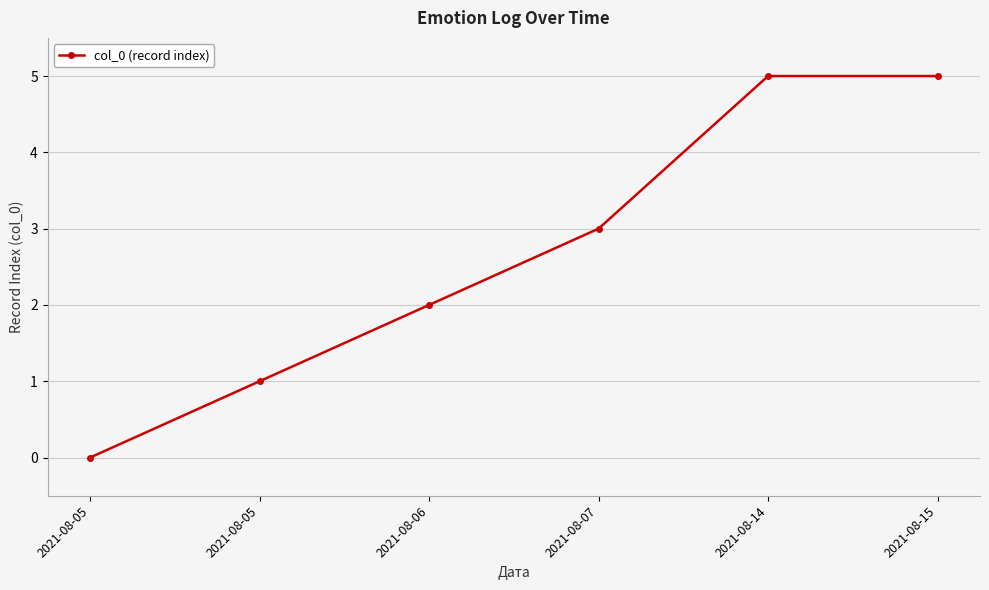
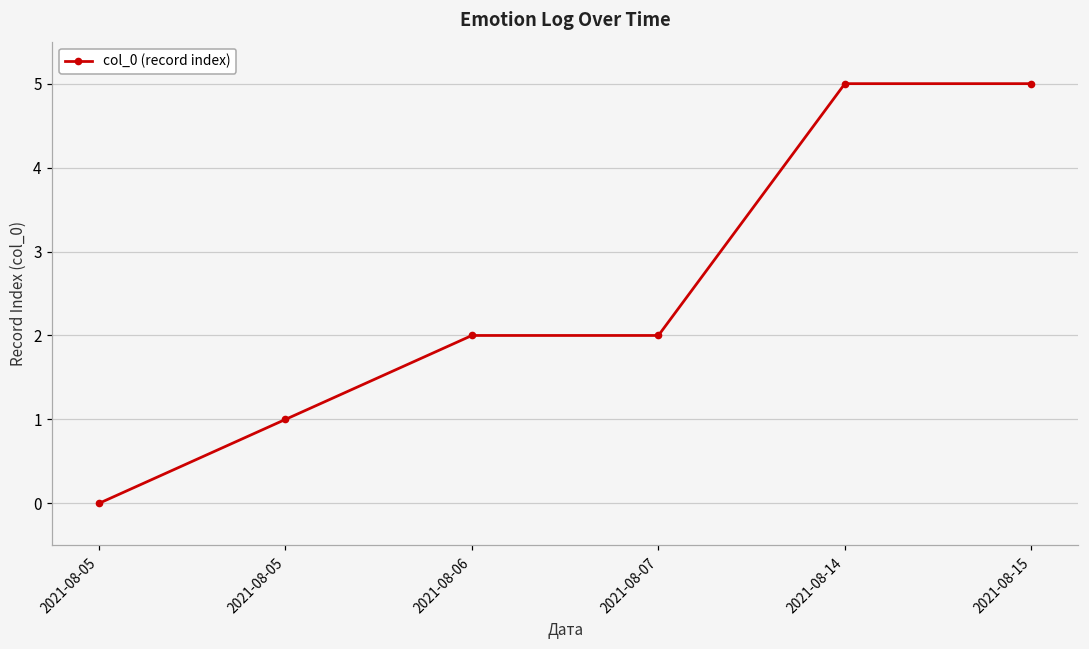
  {
    "2021-08-06": 2,
-   "2021-08-07": 3,
+   "2021-08-07": 2,
    "2021-08-14": 5,
    "2021-08-15": 5
  }
